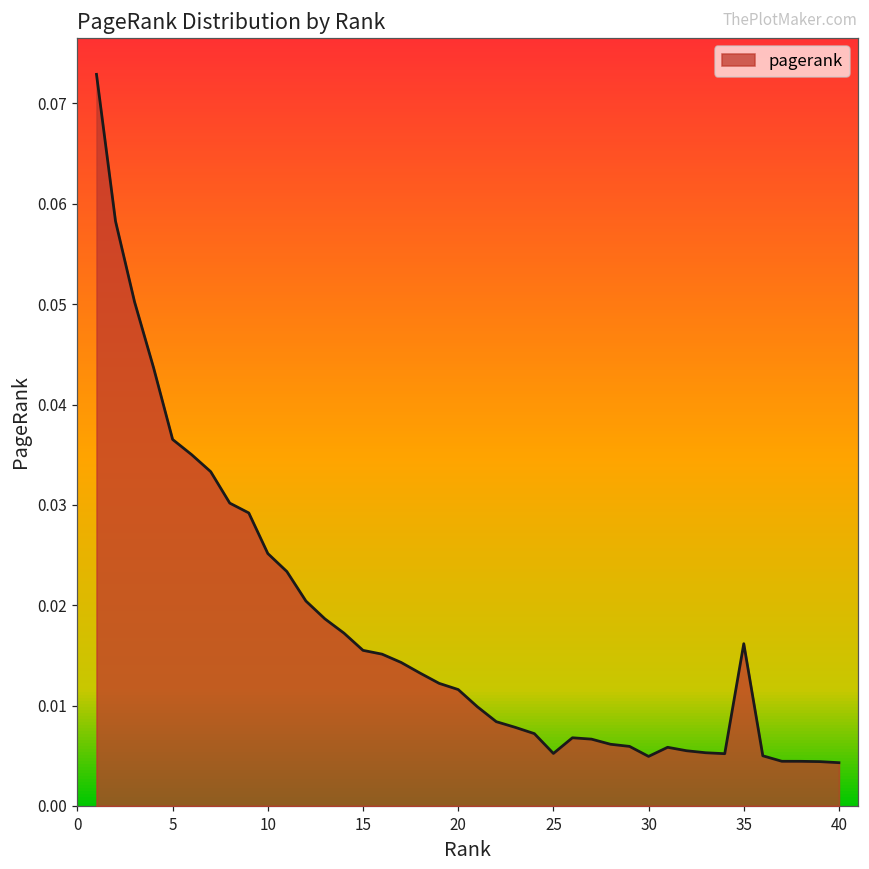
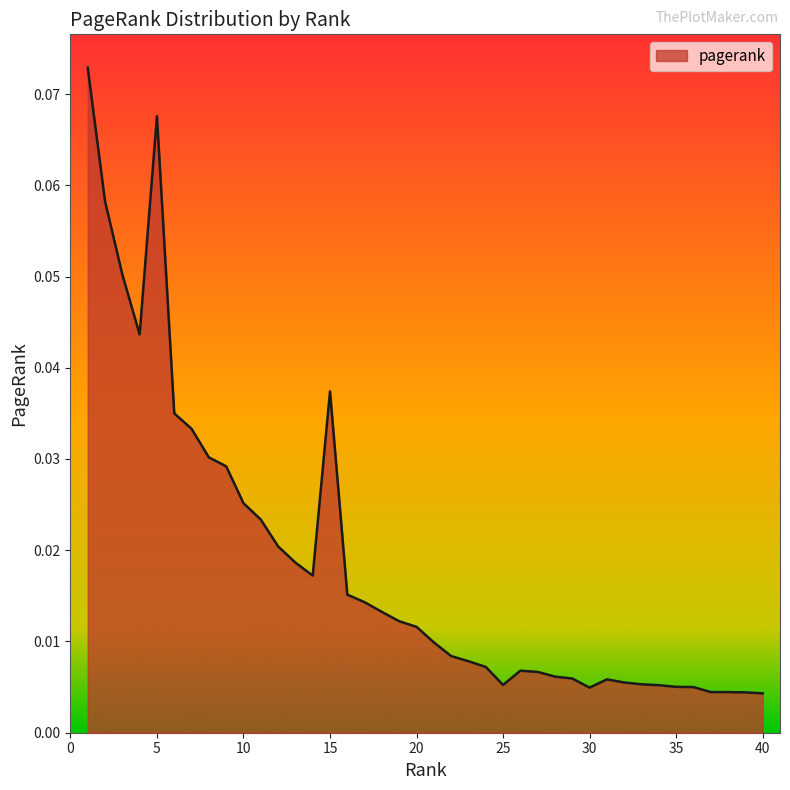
  {
-   "5": 0.037,
+   "5": 0.068,
    "10": 0.025,
-   "15": 0.016,
+   "15": 0.037,
    "20": 0.012,
    "25": 0.005,
    "30": 0.005,
-   "35": 0.016,
+   "35": 0.005,
    "40": 0.004
  }
